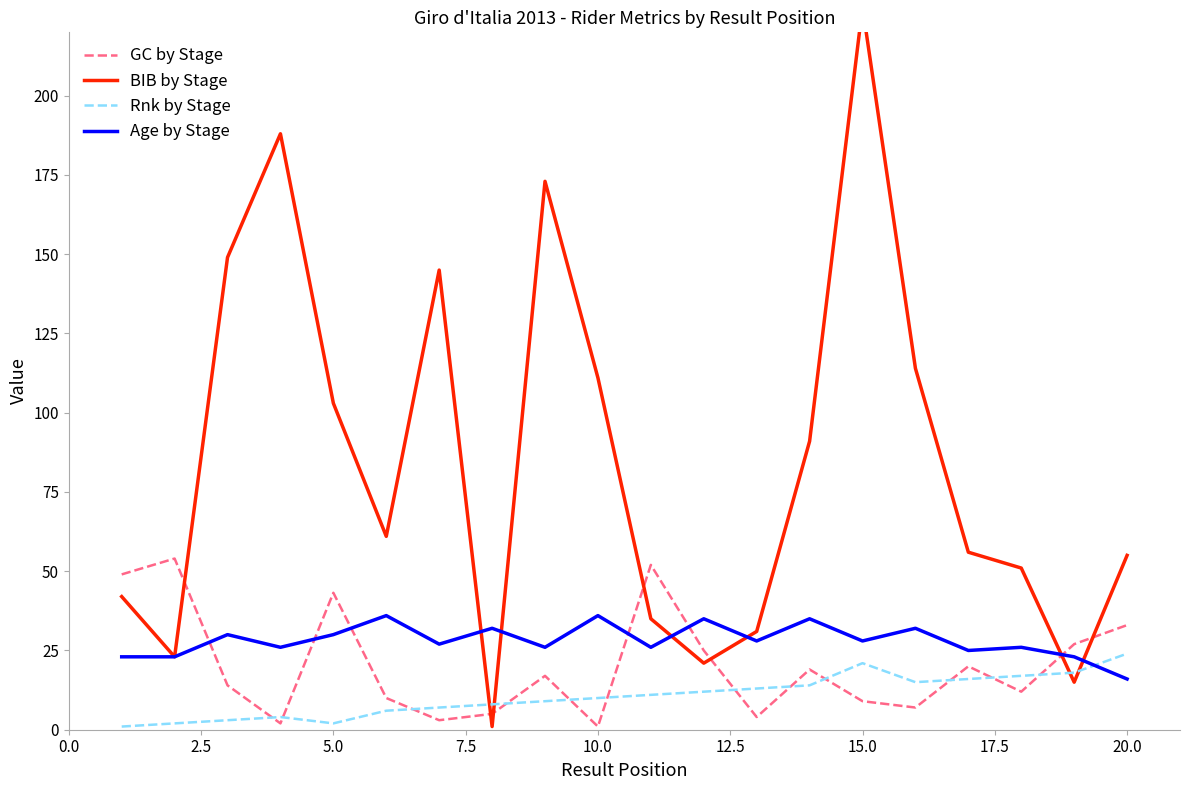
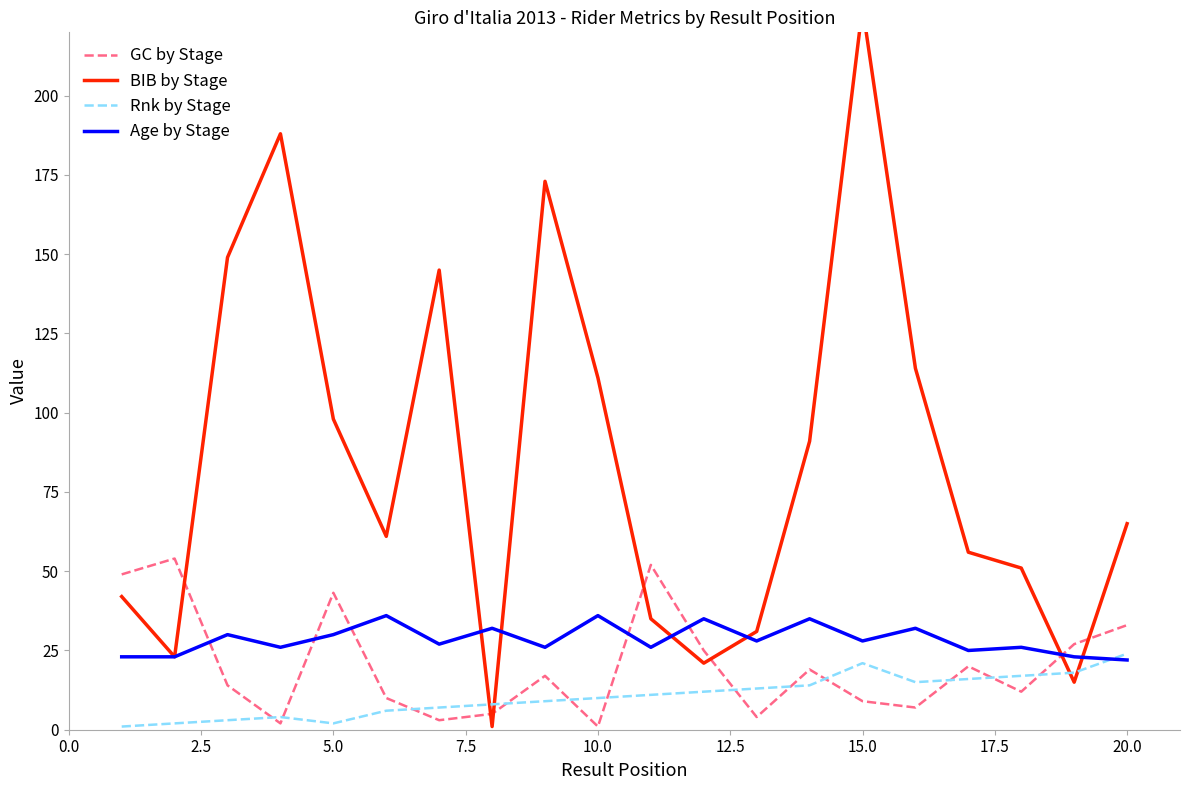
  {
    "GC by Stage": {
      "5.0": 43,
      "10.0": 1,
      "15.0": 9,
      "20.0": 33
    },
    "BIB by Stage": {
-     "5.0": 103,
+     "5.0": 98,
      "10.0": 111,
-     "20.0": 55
+     "20.0": 65
    },
    "Rnk by Stage": {
      "5.0": 2,
      "10.0": 10,
      "15.0": 21,
      "20.0": 24
    },
    "Age by Stage": {
      "5.0": 30,
      "10.0": 36,
      "15.0": 28,
-     "20.0": 16
+     "20.0": 22
    }
  }
